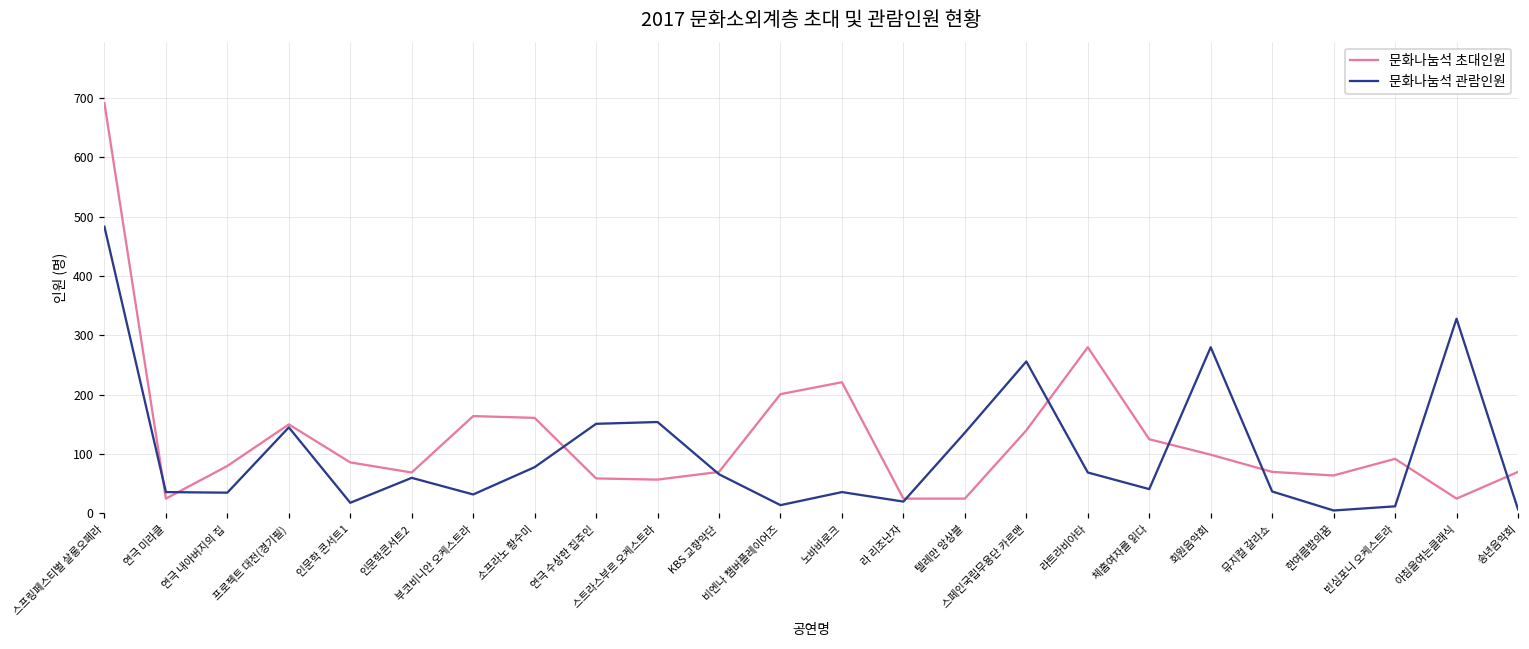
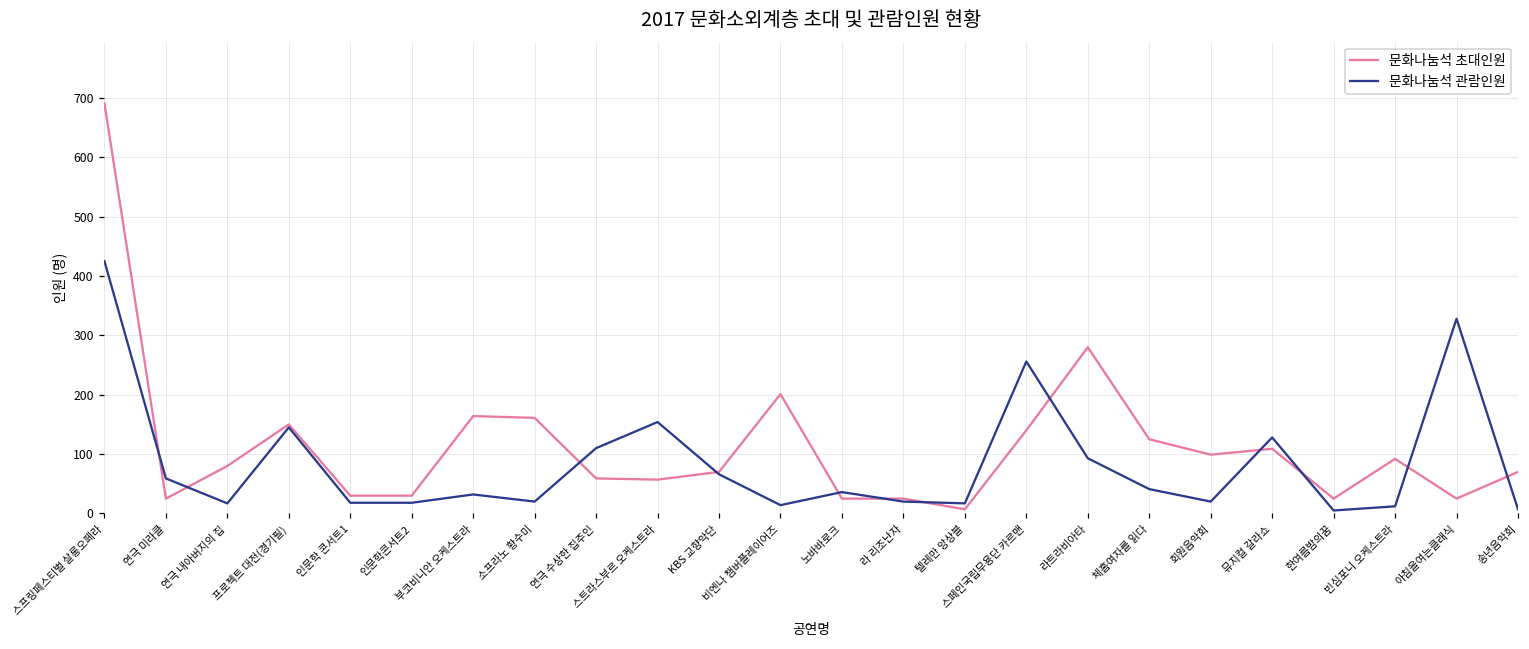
  {
    "문화나눔석 초대인원": {
      "스프링페스티벌 살롱오페라": 690,
      "연극 미라클": 30,
      "연극 내아버지의 집": 80,
      "프로젝트 대전(경기필)": 150,
-     "인문학 콘서트1": 90,
-     "인문학콘서트2": 70,
+     "인문학 콘서트1": 30,
+     "인문학콘서트2": 30,
      "부코비니안 오케스트라": 160,
      "소프라노 황수미": 160,
      "연극 수상한 집주인": 60,
      "스트라스부르 오케스트라": 60,
      "비엔나 챔버플레이어즈": 200,
-     "노바바로크": 220,
+     "노바바로크": 30,
      "라 리조난자": 30,
-     "텔레만 앙상블": 30,
+     "텔레만 앙상블": 10,
      "스페인국립무용단 카르맨": 140,
      "라트라비아타": 280,
      "체홉여자를 읽다": 130,
      "회원음악회": 100,
-     "뮤지컬 갈라쇼": 70,
-     "한여름밤의꿈": 60,
+     "뮤지컬 갈라쇼": 110,
+     "한여름밤의꿈": 30,
      "빈심포니 오케스트라": 90,
      "아침을여는클래식": 30,
      "송년음악회": 70
    },
    "문화나눔석 관람인원": {
-     "스프링페스티벌 살롱오페라": 480,
-     "연극 미라클": 40,
-     "연극 내아버지의 집": 40,
+     "스프링페스티벌 살롱오페라": 430,
+     "연극 미라클": 60,
+     "연극 내아버지의 집": 20,
      "프로젝트 대전(경기필)": 150,
      "인문학 콘서트1": 20,
-     "인문학콘서트2": 60,
+     "인문학콘서트2": 20,
      "부코비니안 오케스트라": 30,
-     "소프라노 황수미": 80,
-     "연극 수상한 집주인": 150,
+     "소프라노 황수미": 20,
+     "연극 수상한 집주인": 110,
      "스트라스부르 오케스트라": 150,
      "비엔나 챔버플레이어즈": 10,
      "노바바로크": 40,
      "라 리조난자": 20,
-     "텔레만 앙상블": 140,
+     "텔레만 앙상블": 20,
      "스페인국립무용단 카르맨": 260,
-     "라트라비아타": 70,
+     "라트라비아타": 90,
      "체홉여자를 읽다": 40,
-     "회원음악회": 280,
-     "뮤지컬 갈라쇼": 40,
+     "회원음악회": 20,
+     "뮤지컬 갈라쇼": 130,
      "한여름밤의꿈": 10,
      "빈심포니 오케스트라": 10,
      "아침을여는클래식": 330,
      "송년음악회": 10
    }
  }
